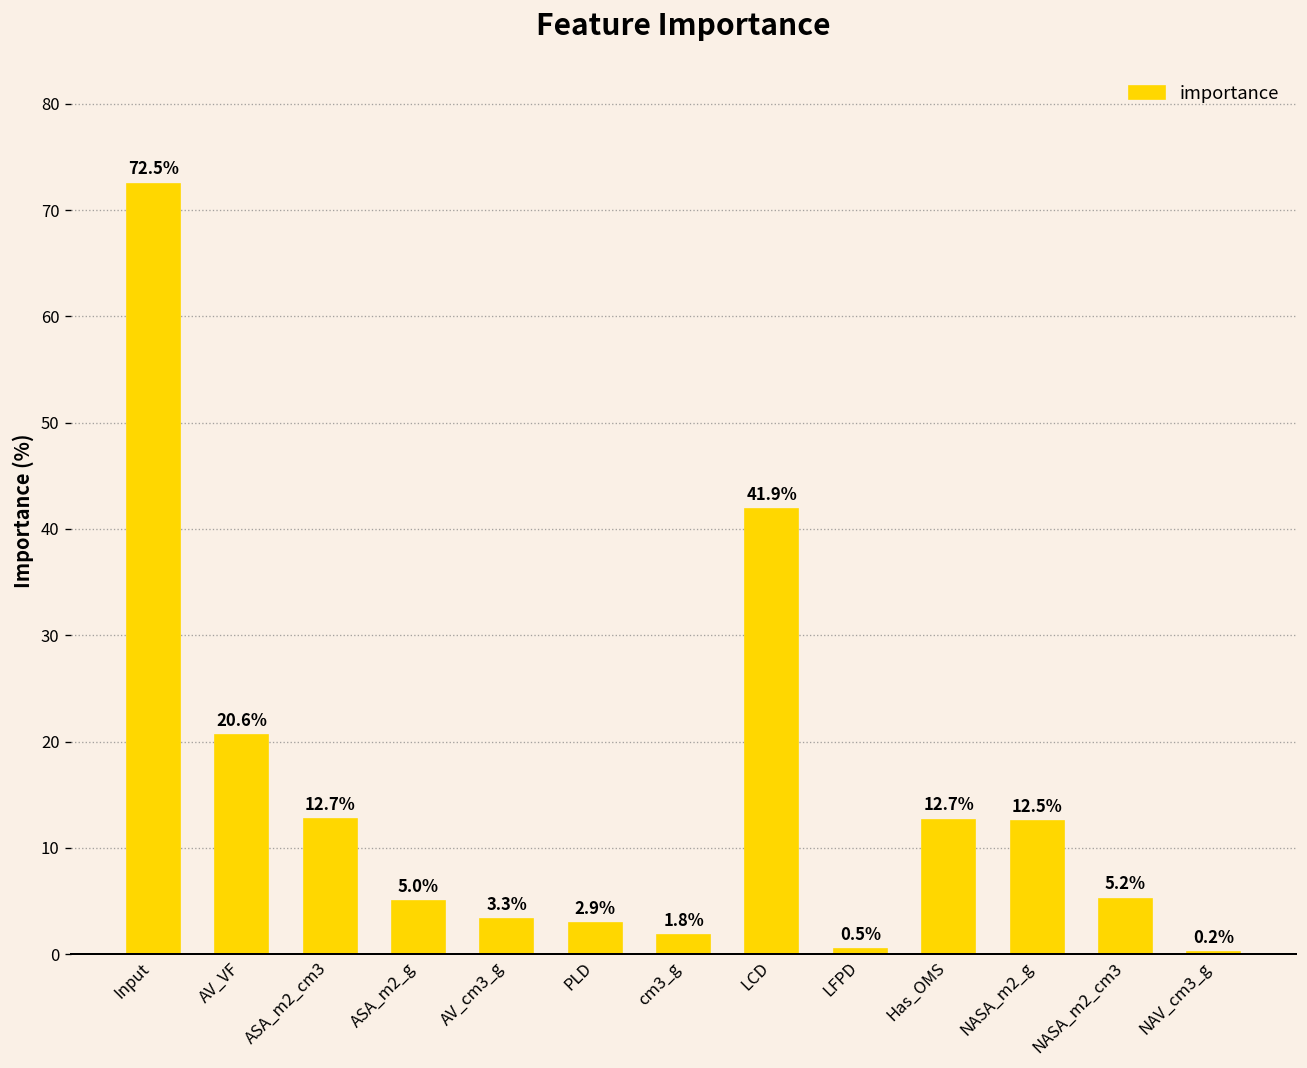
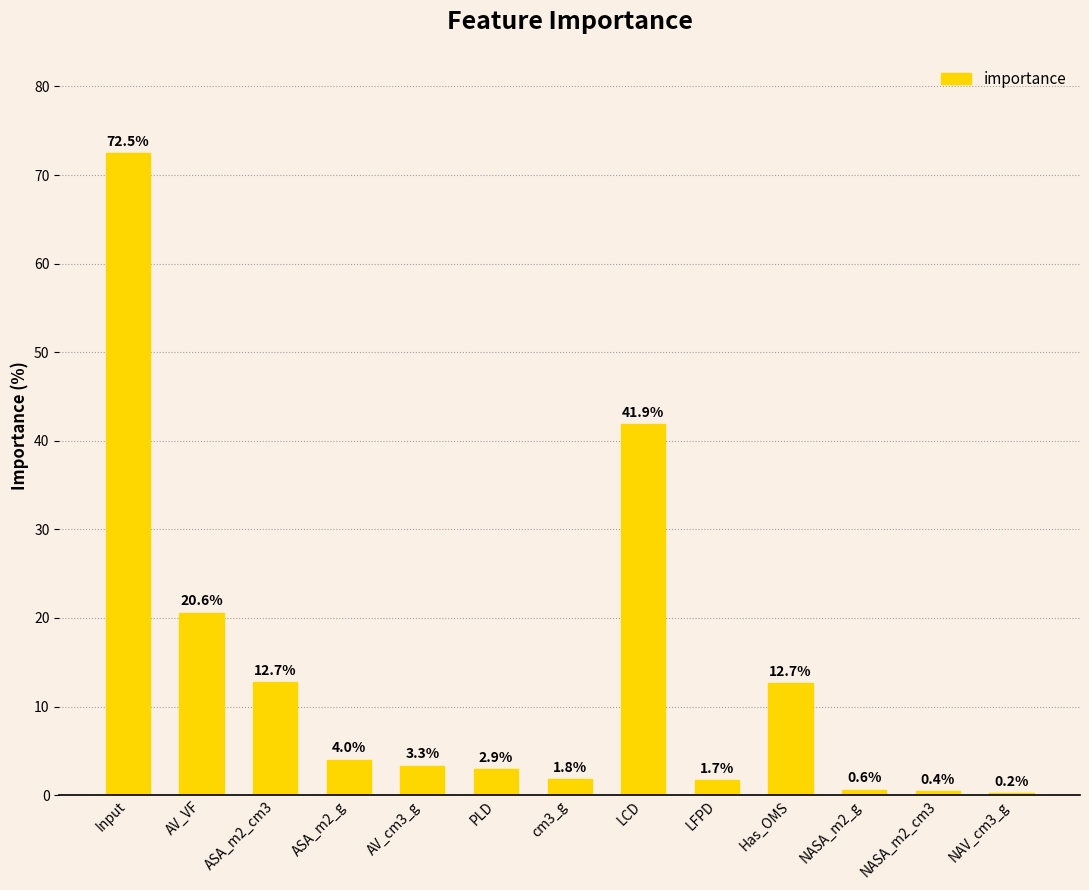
  {
    "Input": "72.5%",
    "AV_VF": "20.6%",
    "ASA_m2_cm3": "12.7%",
-   "ASA_m2_g": "5.0%",
+   "ASA_m2_g": "4.0%",
    "AV_cm3_g": "3.3%",
    "PLD": "2.9%",
    "cm3_g": "1.8%",
    "LCD": "41.9%",
-   "LFPD": "0.5%",
+   "LFPD": "1.7%",
    "Has_OMS": "12.7%",
-   "NASA_m2_g": "12.5%",
-   "NASA_m2_cm3": "5.2%",
+   "NASA_m2_g": "0.6%",
+   "NASA_m2_cm3": "0.4%",
    "NAV_cm3_g": "0.2%"
  }
